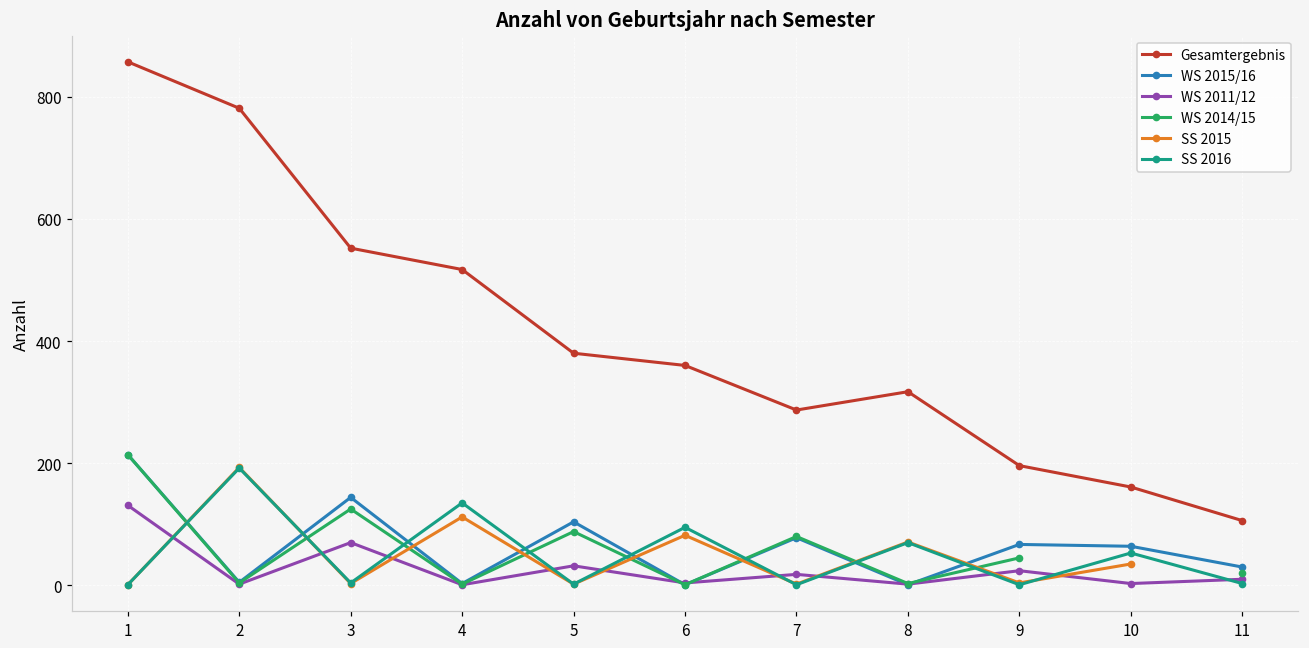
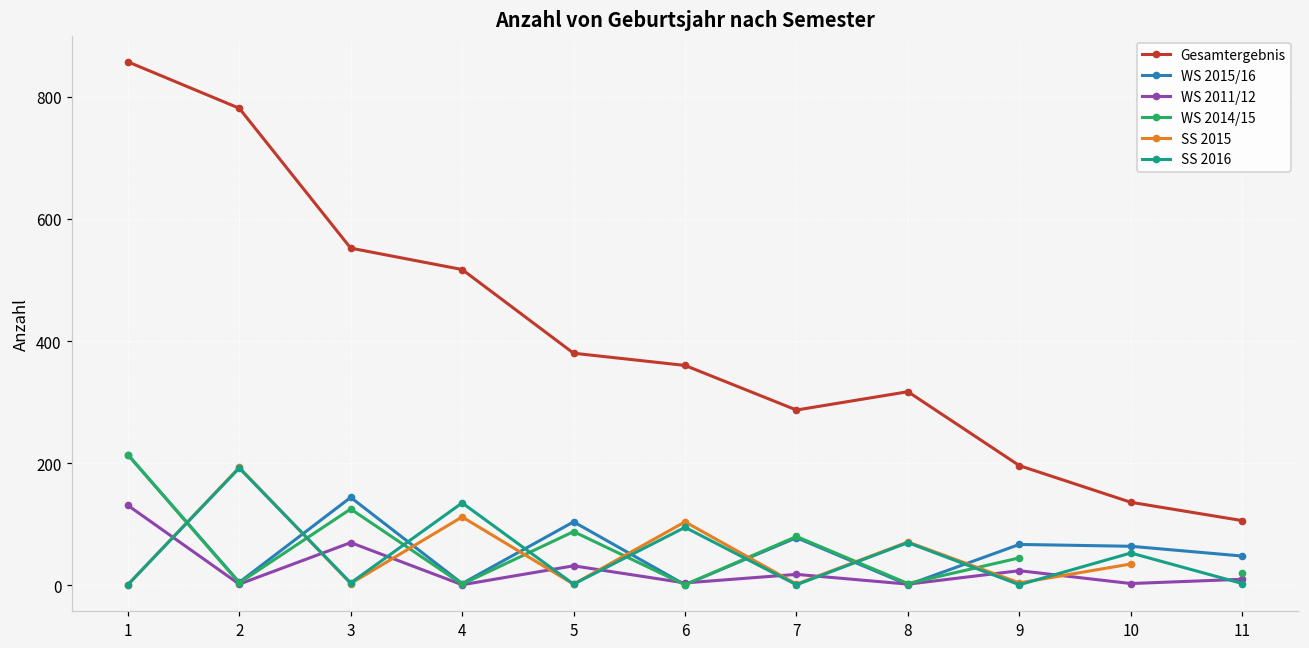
  {
    "Gesamtergebnis": {
      "1": 860,
      "2": 780,
      "3": 550,
      "4": 520,
      "5": 380,
      "6": 360,
      "7": 290,
      "8": 320,
      "9": 200,
-     "10": 160,
+     "10": 140,
      "11": 110
    },
    "WS 2015/16": {
      "3": 140,
      "5": 100,
      "9": 70,
      "10": 60,
-     "11": 30
+     "11": 50
    },
    "WS 2011/12": {
      "1": 130,
      "3": 70,
      "5": 30,
      "7": 20,
      "9": 20,
      "10": 0,
      "11": 10
    },
    "SS 2015": {
      "4": 110,
-     "6": 80,
+     "6": 100,
      "10": 40
    }
  }
